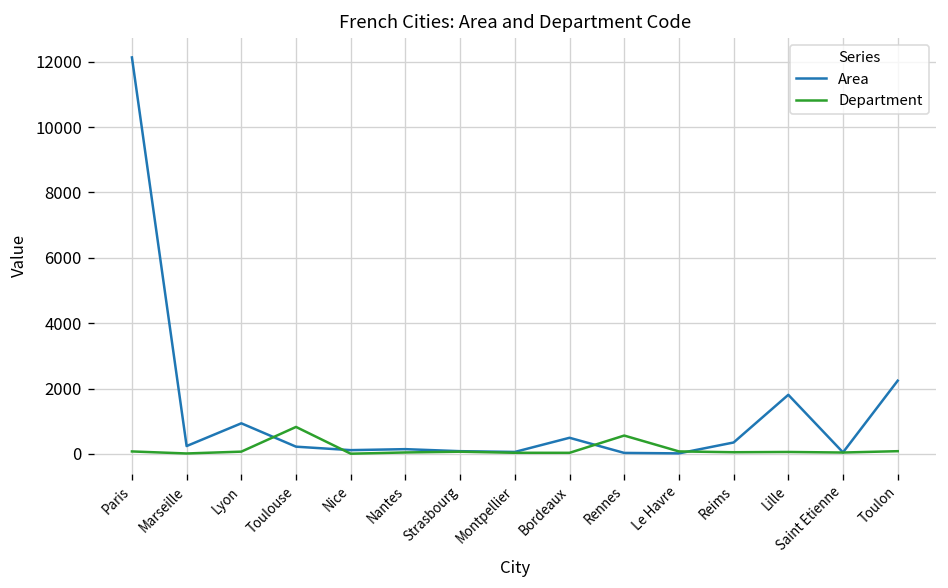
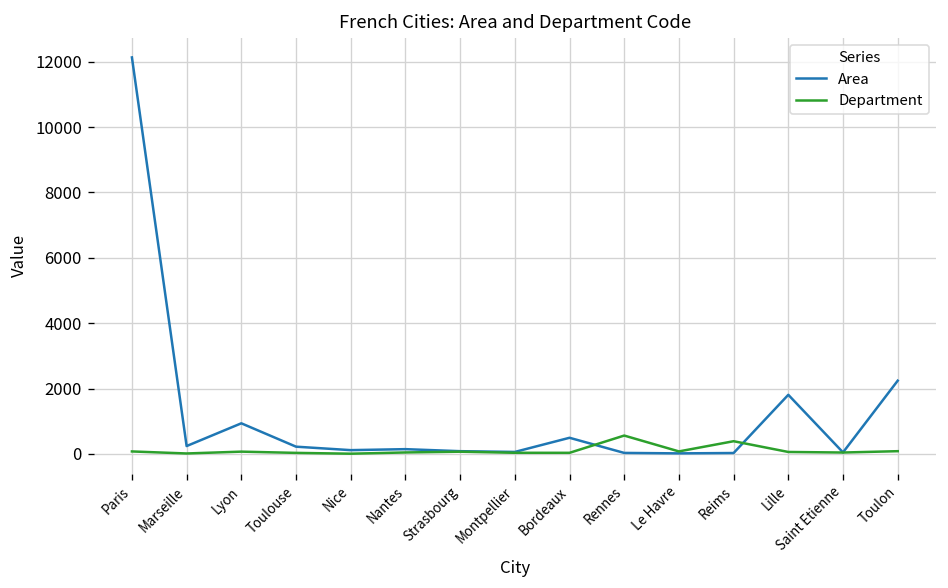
  {
    "Area": {
      "Paris": 12100,
      "Marseille": 200,
      "Lyon": 900,
      "Toulouse": 200,
      "Nice": 100,
      "Nantes": 100,
      "Bordeaux": 500,
      "Rennes": 0,
-     "Reims": 300,
+     "Reims": 0,
      "Lille": 1800,
      "Toulon": 2200
    },
    "Department": {
      "Paris": 100,
      "Marseille": 0,
      "Lyon": 100,
-     "Toulouse": 800,
+     "Toulouse": 0,
      "Nice": 0,
      "Nantes": 0,
      "Bordeaux": 0,
      "Rennes": 600,
-     "Reims": 100,
+     "Reims": 400,
      "Lille": 100,
      "Toulon": 100
    }
  }
